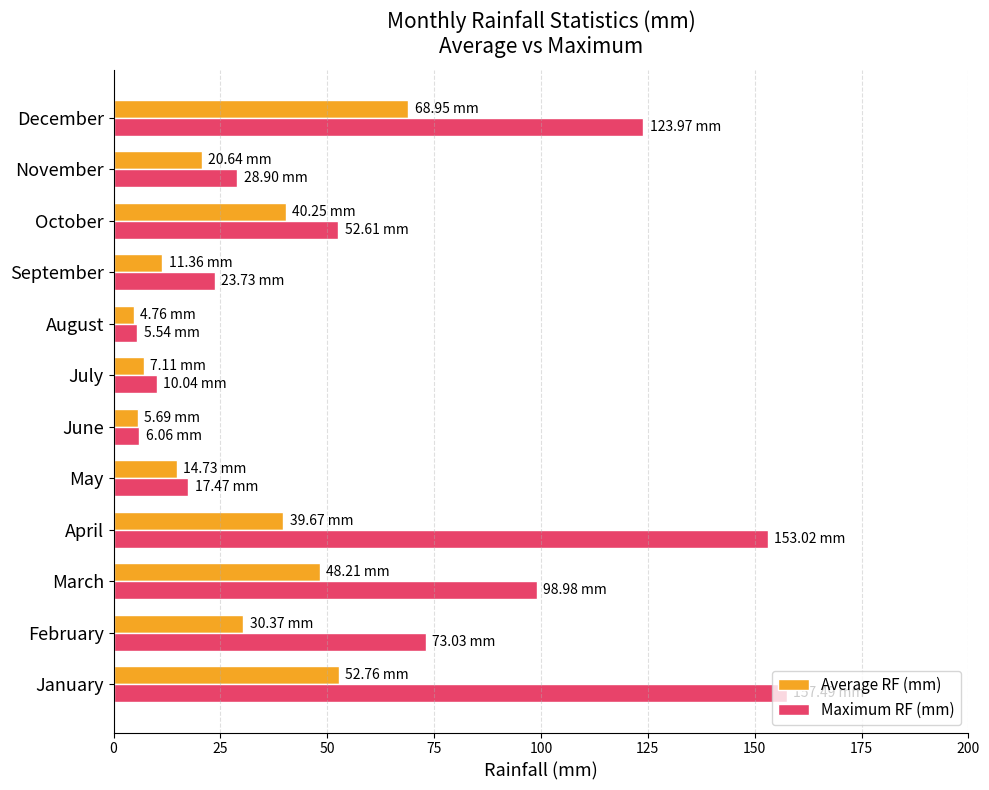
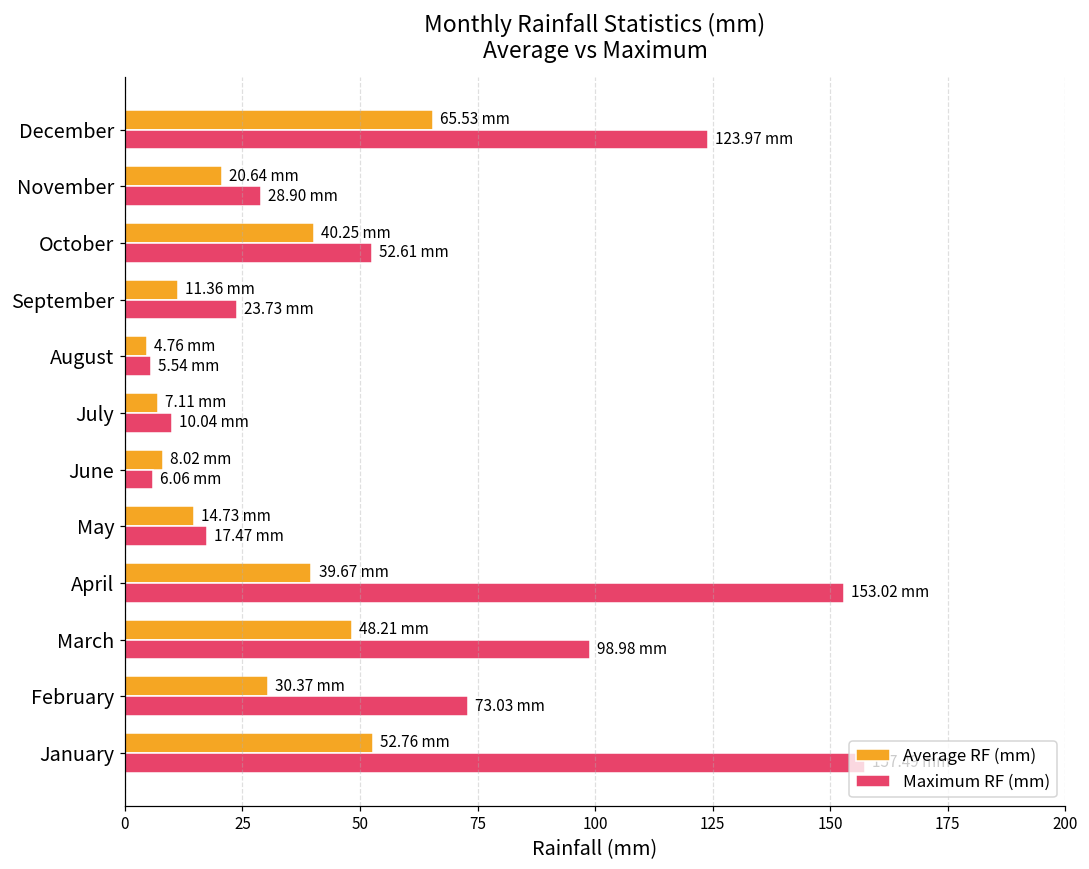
  {
    "Average RF (mm)": {
-     "December": 68.95,
+     "December": 65.53,
      "November": 20.64,
      "October": 40.25,
      "September": 11.36,
      "August": 4.76,
      "July": 7.11,
-     "June": 5.69,
+     "June": 8.02,
      "May": 14.73,
      "April": 39.67,
      "March": 48.21,
      "February": 30.37,
      "January": 52.76
    },
    "Maximum RF (mm)": {
      "December": 123.97,
      "November": 28.90,
      "October": 52.61,
      "September": 23.73,
      "August": 5.54,
      "July": 10.04,
      "June": 6.06,
      "May": 17.47,
      "April": 153.02,
      "March": 98.98,
      "February": 73.03
    }
  }
